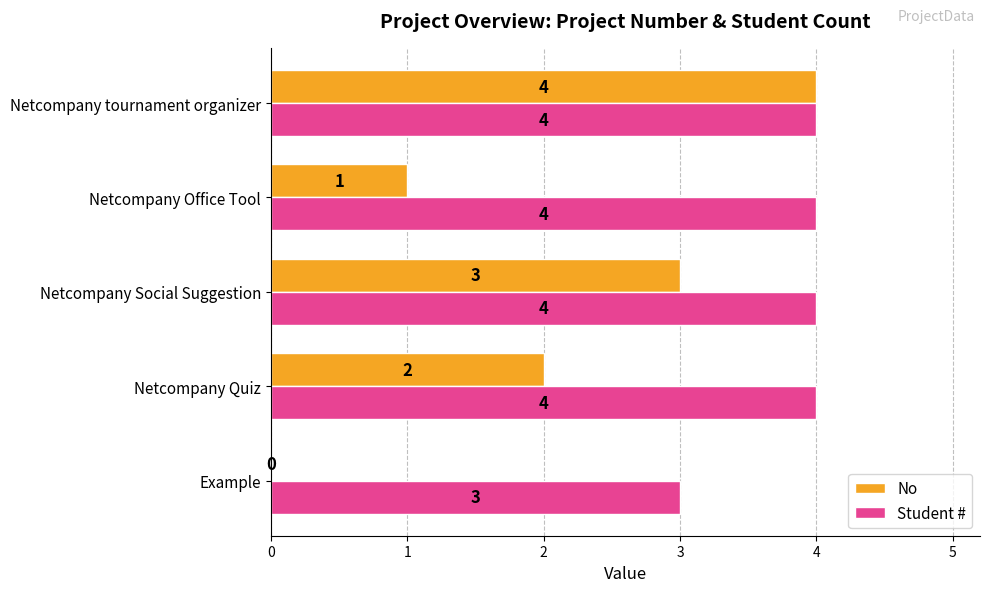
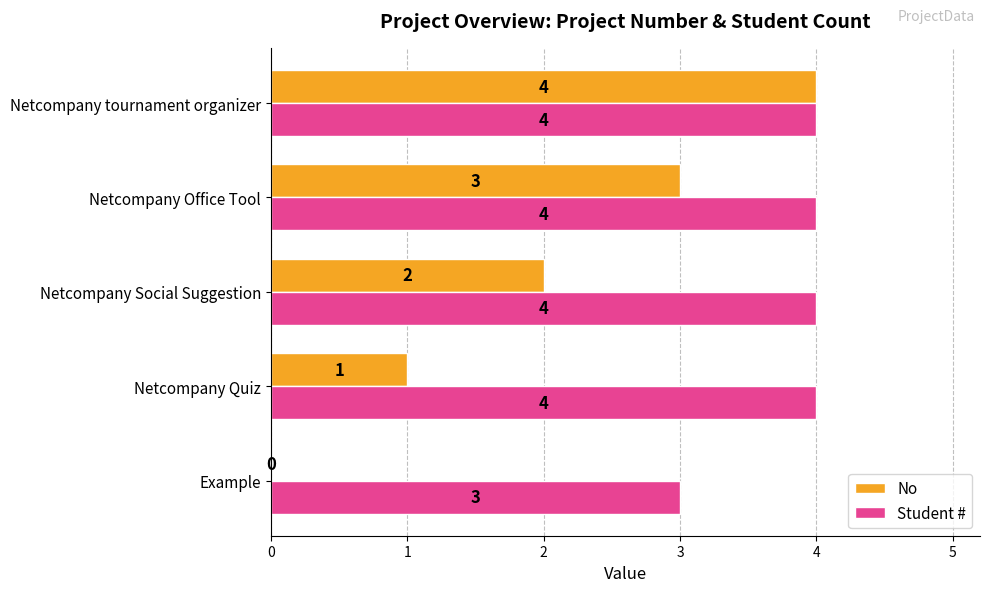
  {
    "No": {
      "Netcompany tournament organizer": 4,
-     "Netcompany Office Tool": 1,
-     "Netcompany Social Suggestion": 3,
-     "Netcompany Quiz": 2,
+     "Netcompany Office Tool": 3,
+     "Netcompany Social Suggestion": 2,
+     "Netcompany Quiz": 1,
      "Example": 0
    },
    "Student #": {
      "Netcompany tournament organizer": 4,
      "Netcompany Office Tool": 4,
      "Netcompany Social Suggestion": 4,
      "Netcompany Quiz": 4,
      "Example": 3
    }
  }
